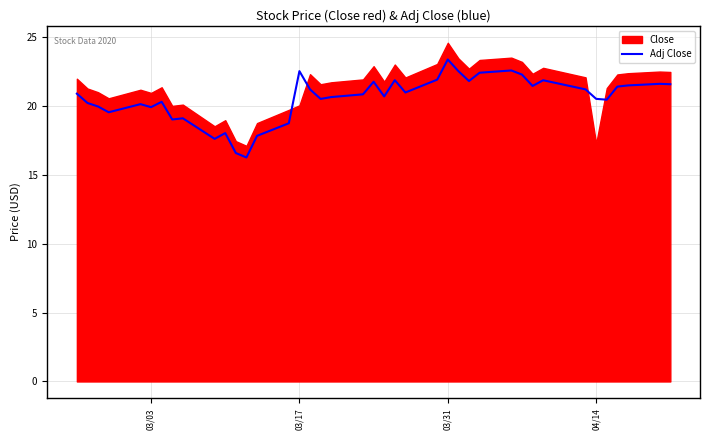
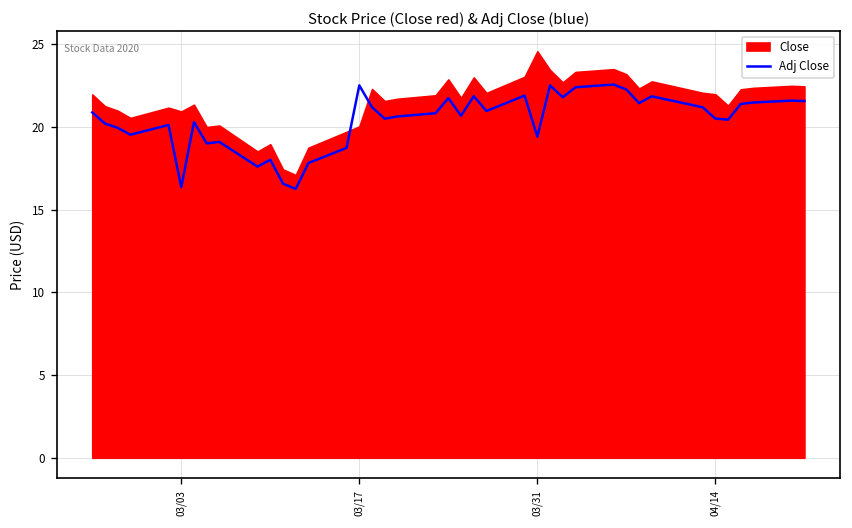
  {
    "Adj Close": {
-     "03/03": 19.9,
+     "03/03": 16.4,
      "03/17": 22.5,
-     "03/31": 23.4,
+     "03/31": 19.4,
      "04/14": 20.5
    },
    "Close": {
      "03/03": 20.9,
      "03/17": 20.0,
      "03/31": 24.6,
-     "04/14": 17.3
+     "04/14": 22.0
    }
  }
